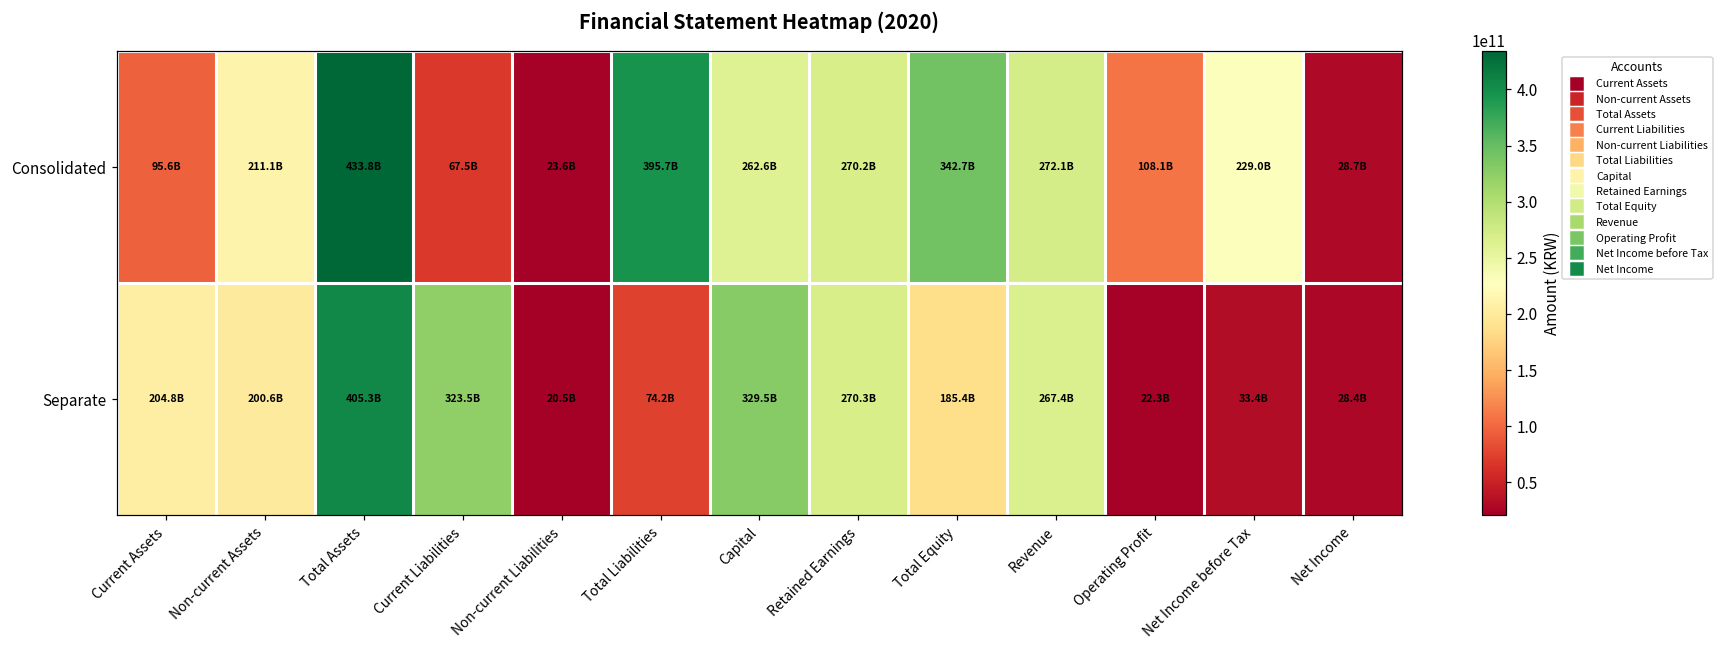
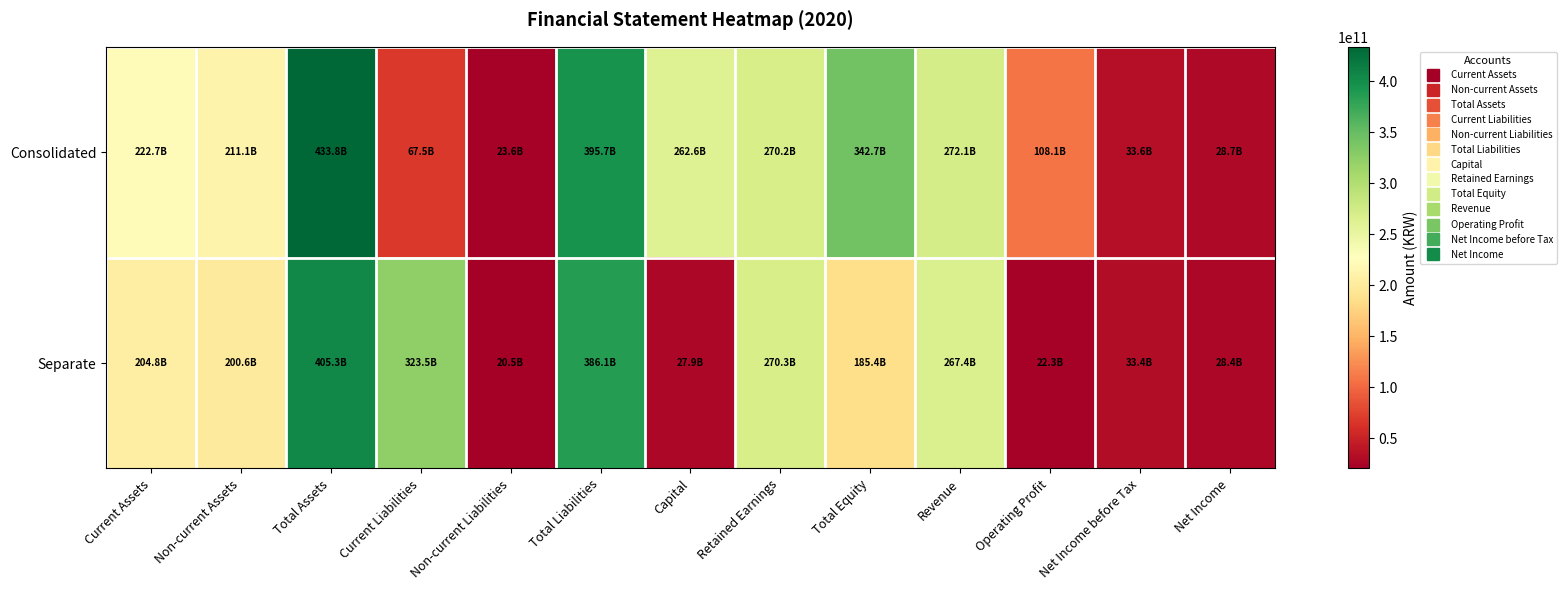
  {
    "Consolidated": {
-     "Current Assets": "95.6B",
+     "Current Assets": "222.7B",
      "Non-current Assets": "211.1B",
      "Total Assets": "433.8B",
      "Current Liabilities": "67.5B",
      "Non-current Liabilities": "23.6B",
      "Total Liabilities": "395.7B",
      "Capital": "262.6B",
      "Retained Earnings": "270.2B",
      "Total Equity": "342.7B",
      "Revenue": "272.1B",
      "Operating Profit": "108.1B",
-     "Net Income before Tax": "229.0B",
+     "Net Income before Tax": "33.6B",
      "Net Income": "28.7B"
    },
    "Separate": {
      "Current Assets": "204.8B",
      "Non-current Assets": "200.6B",
      "Total Assets": "405.3B",
      "Current Liabilities": "323.5B",
      "Non-current Liabilities": "20.5B",
-     "Total Liabilities": "74.2B",
-     "Capital": "329.5B",
+     "Total Liabilities": "386.1B",
+     "Capital": "27.9B",
      "Retained Earnings": "270.3B",
      "Total Equity": "185.4B",
      "Revenue": "267.4B",
      "Operating Profit": "22.3B",
      "Net Income before Tax": "33.4B",
      "Net Income": "28.4B"
    }
  }
